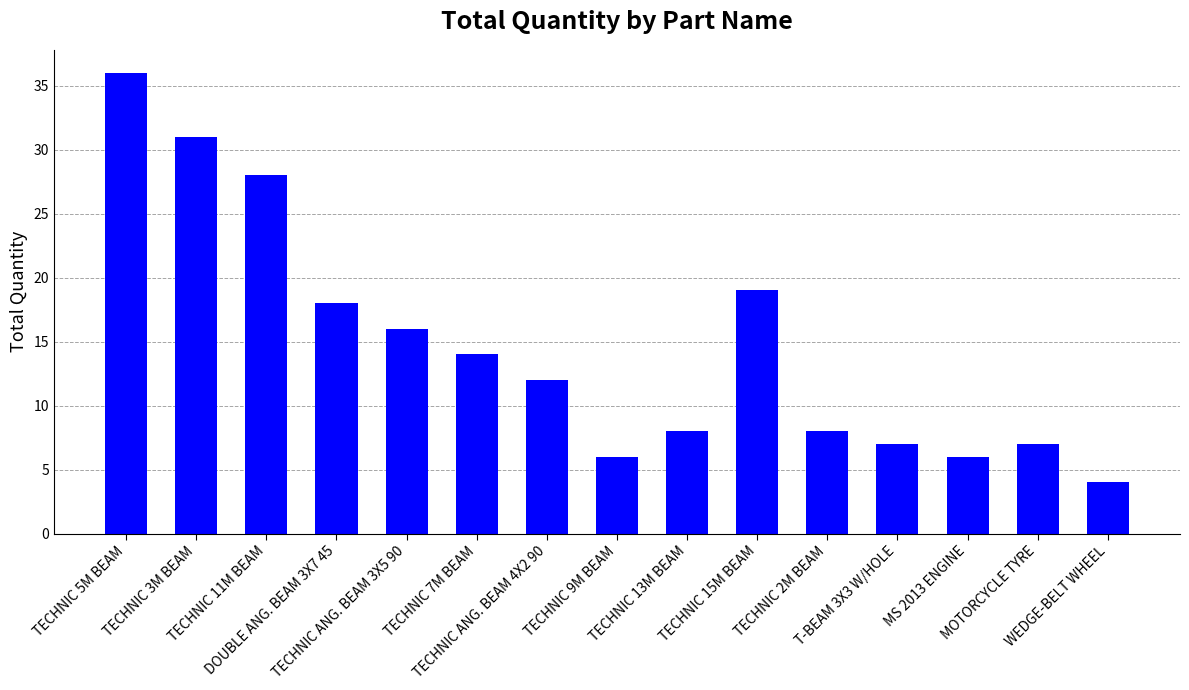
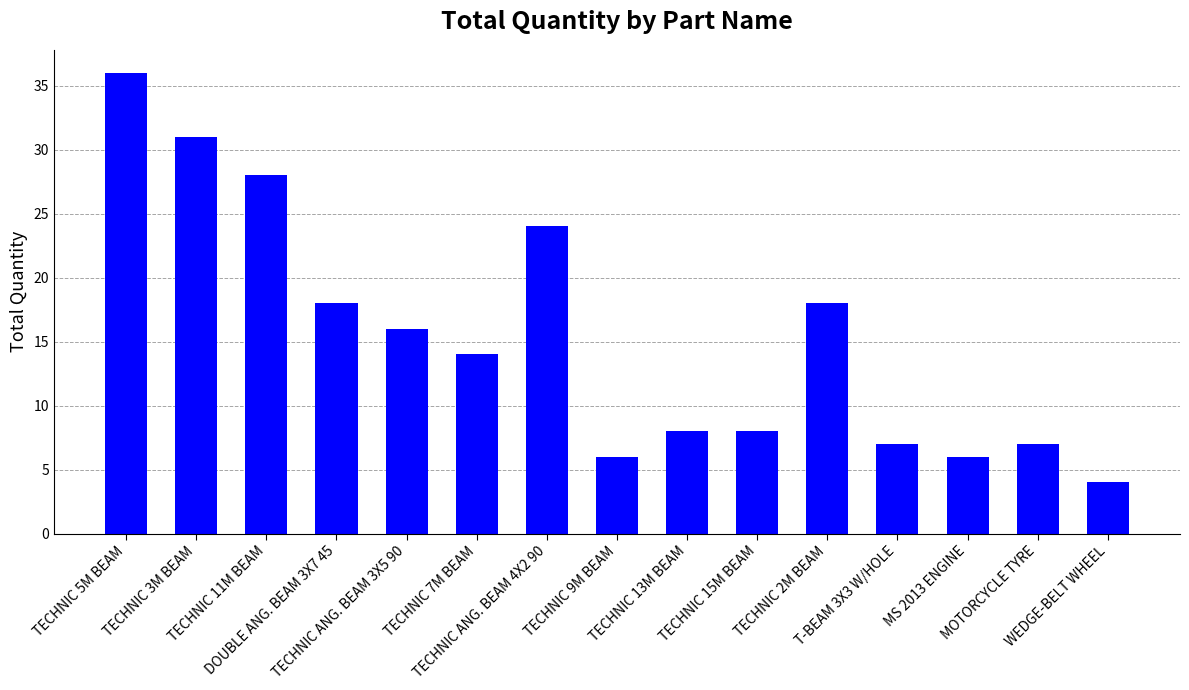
  {
    "TECHNIC 5M BEAM": 36,
    "TECHNIC 3M BEAM": 31,
    "TECHNIC 11M BEAM": 28,
    "DOUBLE ANG. BEAM 3X7 45": 18,
    "TECHNIC ANG. BEAM 3X5 90": 16,
    "TECHNIC 7M BEAM": 14,
-   "TECHNIC ANG. BEAM 4X2 90": 12,
+   "TECHNIC ANG. BEAM 4X2 90": 24,
    "TECHNIC 9M BEAM": 6,
    "TECHNIC 13M BEAM": 8,
-   "TECHNIC 15M BEAM": 19,
-   "TECHNIC 2M BEAM": 8,
+   "TECHNIC 15M BEAM": 8,
+   "TECHNIC 2M BEAM": 18,
    "T-BEAM 3X3 W/HOLE": 7,
    "MS 2013 ENGINE": 6,
    "MOTORCYCLE TYRE": 7,
    "WEDGE-BELT WHEEL": 4
  }
